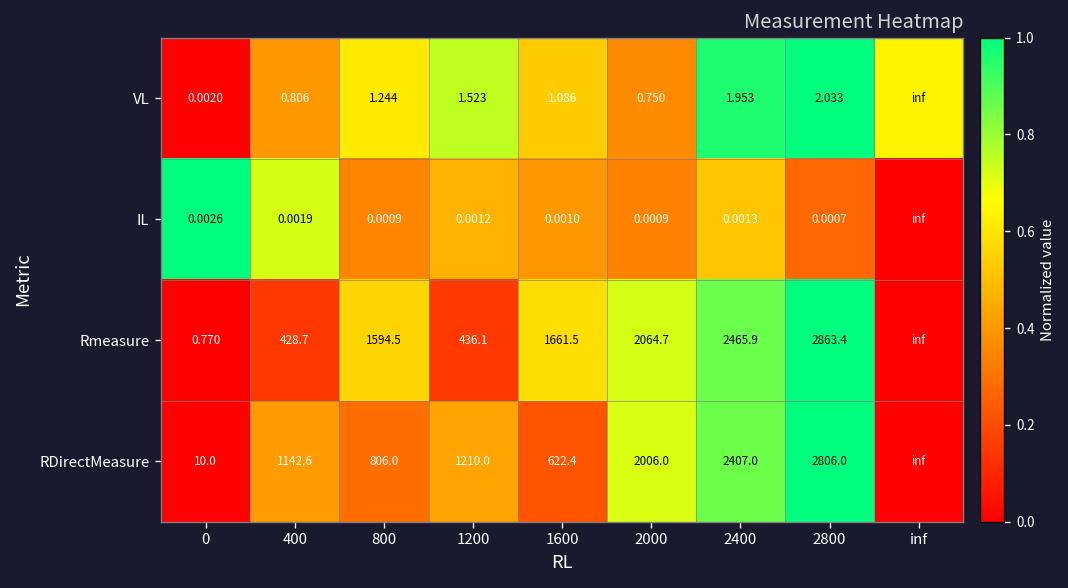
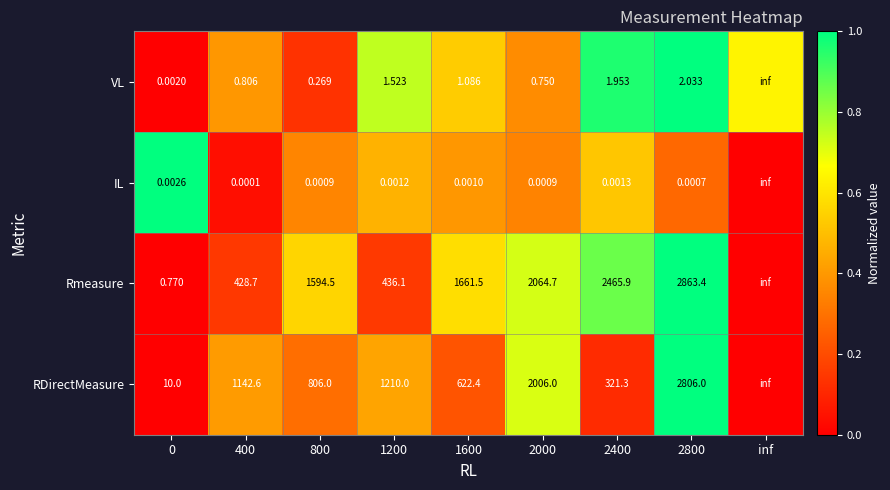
  {
    "VL": {
      "0": 0.0020,
      "400": 0.806,
-     "800": 1.244,
+     "800": 0.269,
      "1200": 1.523,
      "1600": 1.086,
      "2000": 0.750,
      "2400": 1.953,
      "2800": 2.033
    },
    "IL": {
      "0": 0.0026,
-     "400": 0.0019,
+     "400": 0.0001,
      "800": 0.0009,
      "1200": 0.0012,
      "1600": 0.0010,
      "2000": 0.0009,
      "2400": 0.0013,
      "2800": 0.0007
    },
    "Rmeasure": {
      "0": 0.770,
      "400": 428.7,
      "800": 1594.5,
      "1200": 436.1,
      "1600": 1661.5,
      "2000": 2064.7,
      "2400": 2465.9,
      "2800": 2863.4
    },
    "RDirectMeasure": {
      "0": 10.0,
      "400": 1142.6,
      "800": 806.0,
      "1200": 1210.0,
      "1600": 622.4,
      "2000": 2006.0,
-     "2400": 2407.0,
+     "2400": 321.3,
      "2800": 2806.0
    }
  }
